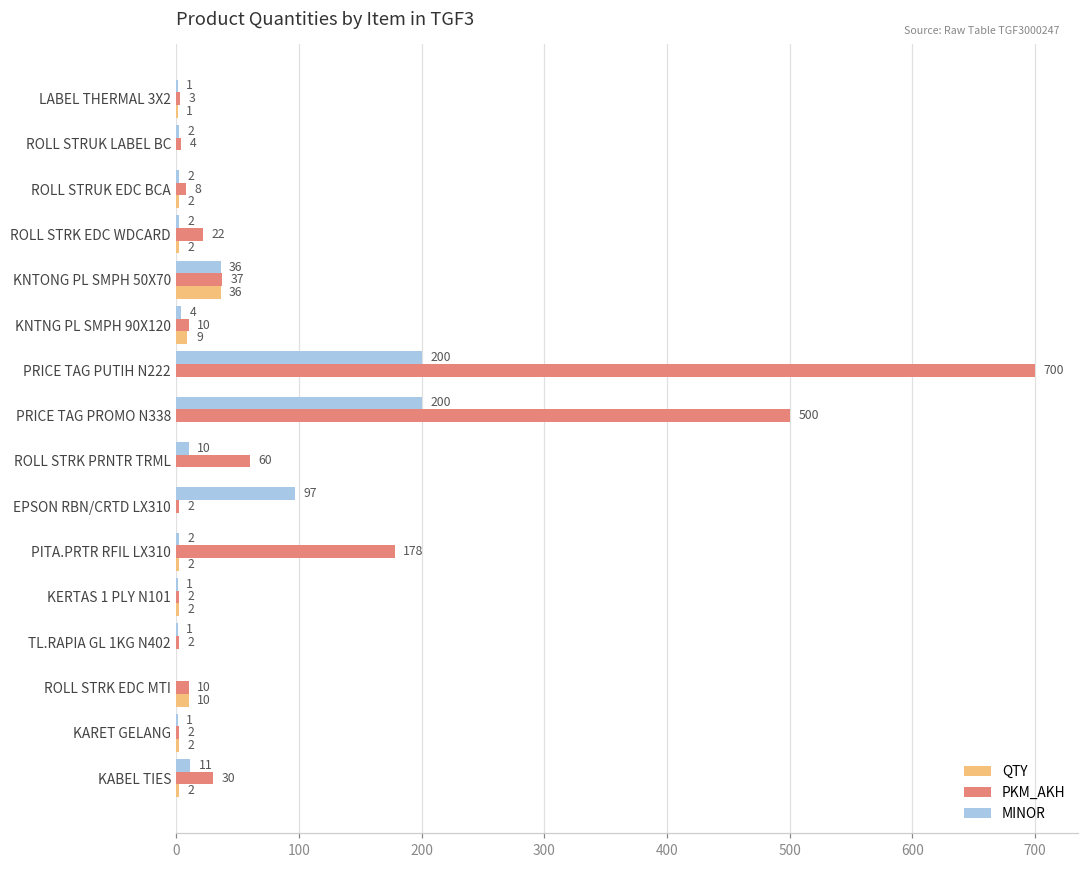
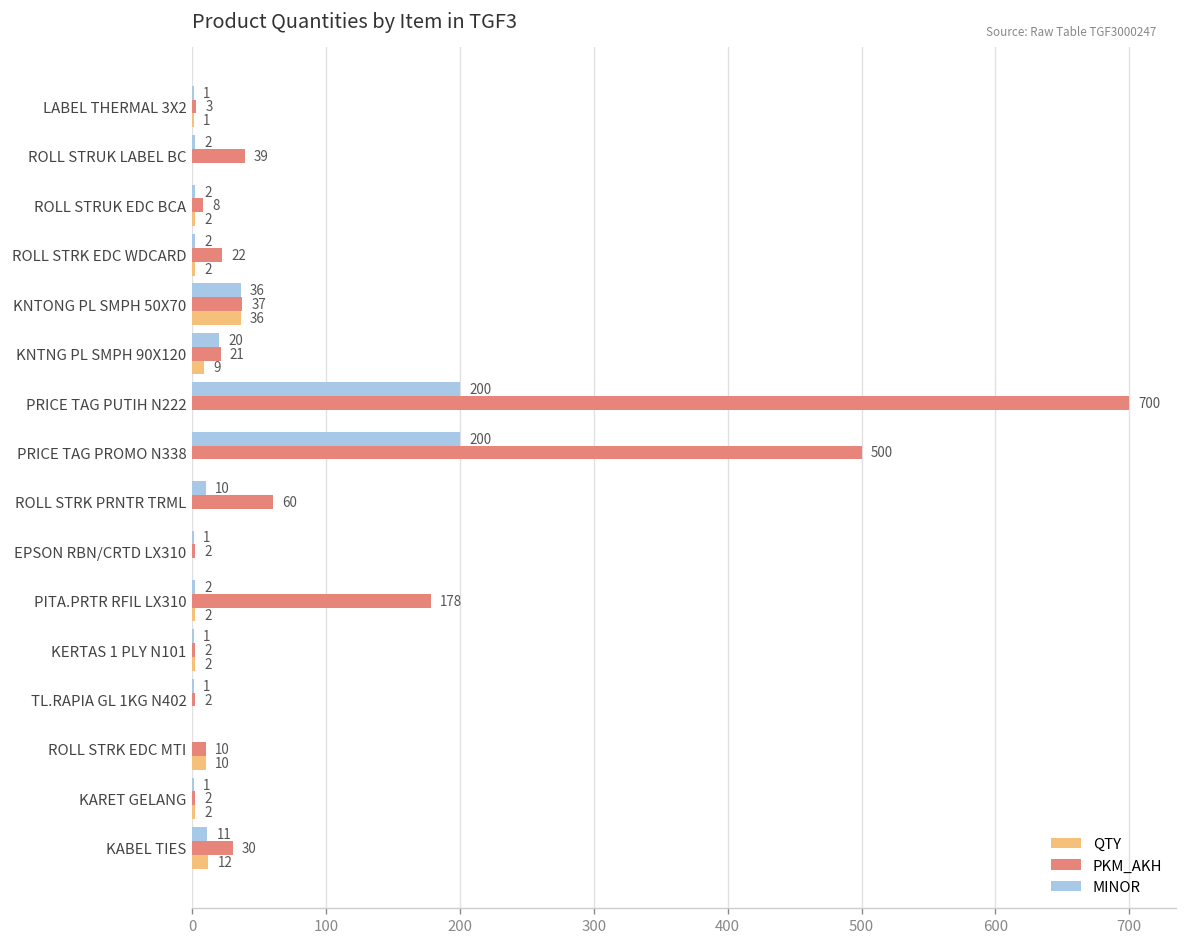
  {
    "QTY": {
      "LABEL THERMAL 3X2": 1,
      "ROLL STRUK EDC BCA": 2,
      "ROLL STRK EDC WDCARD": 2,
      "KNTONG PL SMPH 50X70": 36,
      "KNTNG PL SMPH 90X120": 9,
      "PITA.PRTR RFIL LX310": 2,
      "KERTAS 1 PLY N101": 2,
      "ROLL STRK EDC MTI": 10,
      "KARET GELANG": 2,
-     "KABEL TIES": 2
+     "KABEL TIES": 12
    },
    "PKM_AKH": {
      "LABEL THERMAL 3X2": 3,
-     "ROLL STRUK LABEL BC": 4,
+     "ROLL STRUK LABEL BC": 39,
      "ROLL STRUK EDC BCA": 8,
      "ROLL STRK EDC WDCARD": 22,
      "KNTONG PL SMPH 50X70": 37,
-     "KNTNG PL SMPH 90X120": 10,
+     "KNTNG PL SMPH 90X120": 21,
      "PRICE TAG PUTIH N222": 700,
      "PRICE TAG PROMO N338": 500,
      "ROLL STRK PRNTR TRML": 60,
      "EPSON RBN/CRTD LX310": 2,
      "PITA.PRTR RFIL LX310": 178,
      "KERTAS 1 PLY N101": 2,
      "TL.RAPIA GL 1KG N402": 2,
      "ROLL STRK EDC MTI": 10,
      "KARET GELANG": 2,
      "KABEL TIES": 30
    },
    "MINOR": {
      "LABEL THERMAL 3X2": 1,
      "ROLL STRUK LABEL BC": 2,
      "ROLL STRUK EDC BCA": 2,
      "ROLL STRK EDC WDCARD": 2,
      "KNTONG PL SMPH 50X70": 36,
-     "KNTNG PL SMPH 90X120": 4,
+     "KNTNG PL SMPH 90X120": 20,
      "PRICE TAG PUTIH N222": 200,
      "PRICE TAG PROMO N338": 200,
      "ROLL STRK PRNTR TRML": 10,
-     "EPSON RBN/CRTD LX310": 97,
+     "EPSON RBN/CRTD LX310": 1,
      "PITA.PRTR RFIL LX310": 2,
      "KERTAS 1 PLY N101": 1,
      "TL.RAPIA GL 1KG N402": 1,
      "KARET GELANG": 1,
      "KABEL TIES": 11
    }
  }
